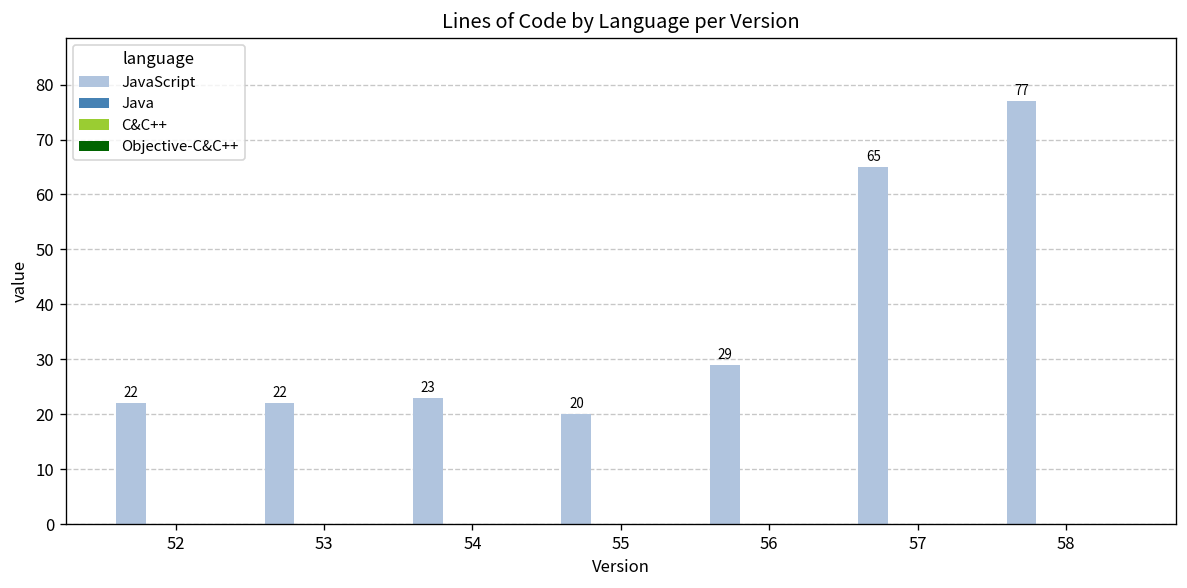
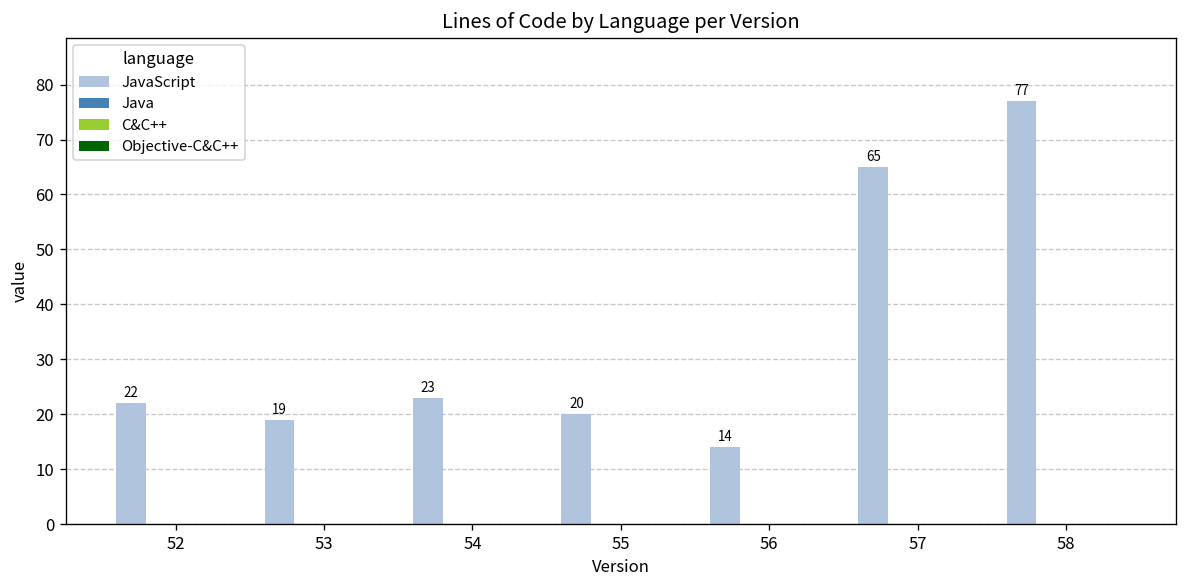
  {
    "JavaScript": {
      "52": 22,
-     "53": 22,
+     "53": 19,
      "54": 23,
      "55": 20,
-     "56": 29,
+     "56": 14,
      "57": 65,
      "58": 77
    },
    "Java": {
      "52": 0,
      "53": 0,
      "54": 0,
      "55": 0,
      "56": 0,
      "57": 0,
      "58": 0
    },
    "C&C++": {
      "52": 0,
      "53": 0,
      "54": 0,
      "55": 0,
      "56": 0,
      "57": 0,
      "58": 0
    },
    "Objective-C&C++": {
      "52": 0,
      "53": 0,
      "54": 0,
      "55": 0,
      "56": 0,
      "57": 0,
      "58": 0
    }
  }
